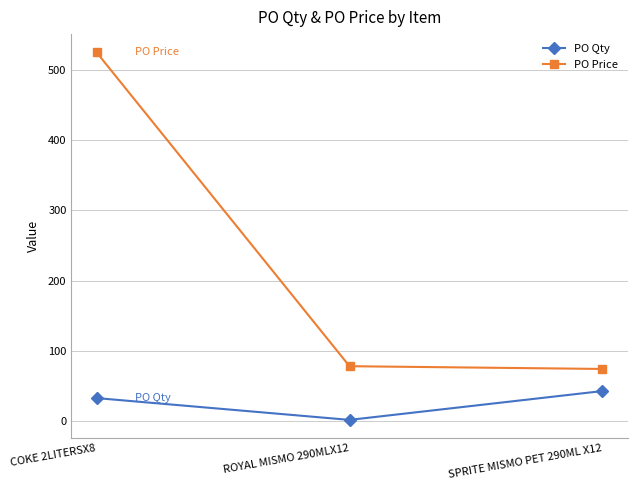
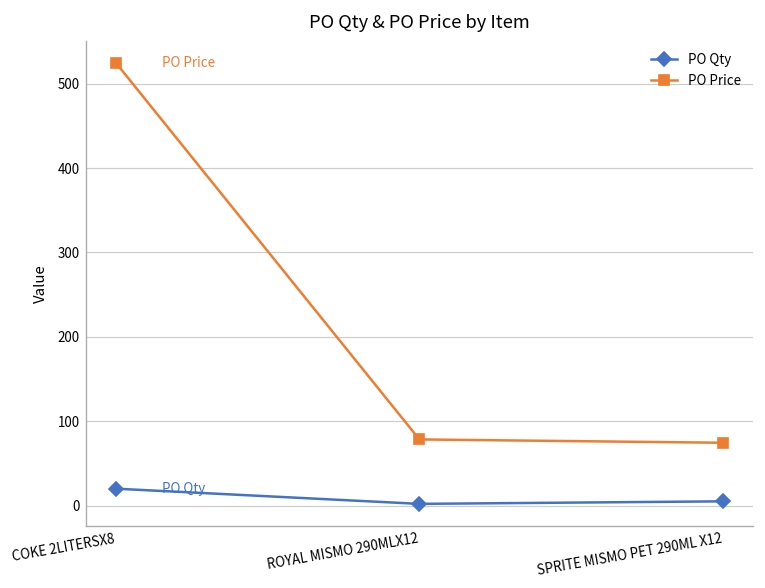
  {
    "PO Qty": {
-     "COKE 2LITERSX8": 30,
+     "COKE 2LITERSX8": 20,
      "ROYAL MISMO 290MLX12": 0,
-     "SPRITE MISMO PET 290ML X12": 40
+     "SPRITE MISMO PET 290ML X12": 10
    },
    "PO Price": {
      "COKE 2LITERSX8": 520,
      "ROYAL MISMO 290MLX12": 80,
      "SPRITE MISMO PET 290ML X12": 70
    }
  }
